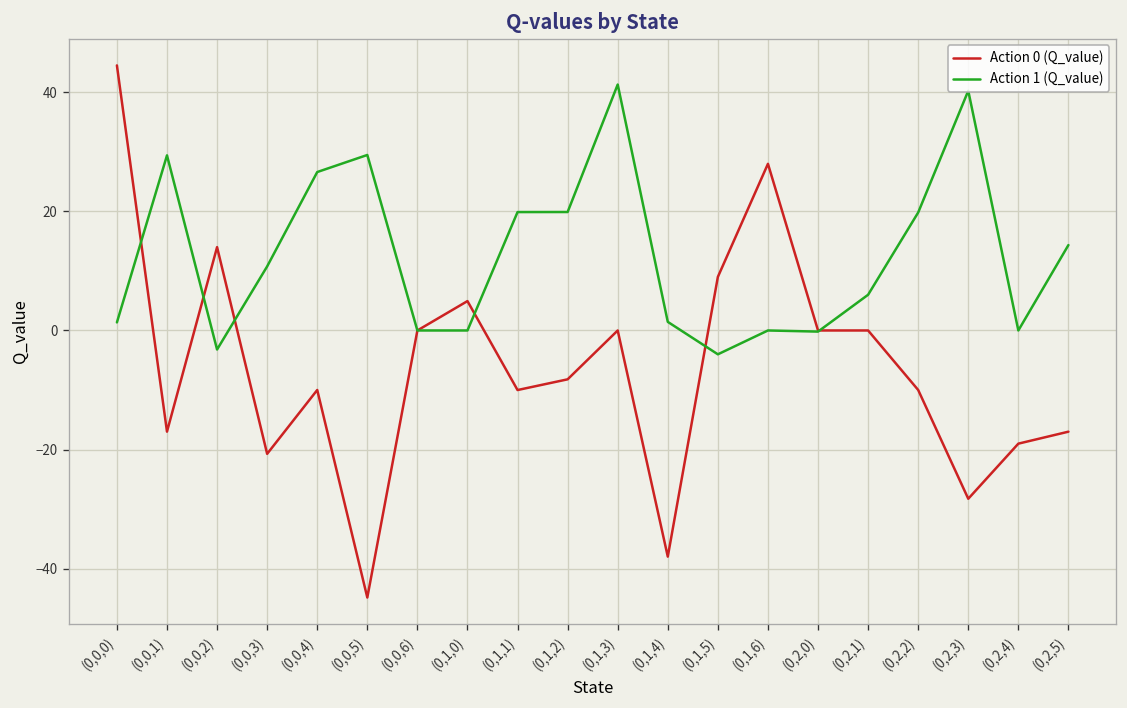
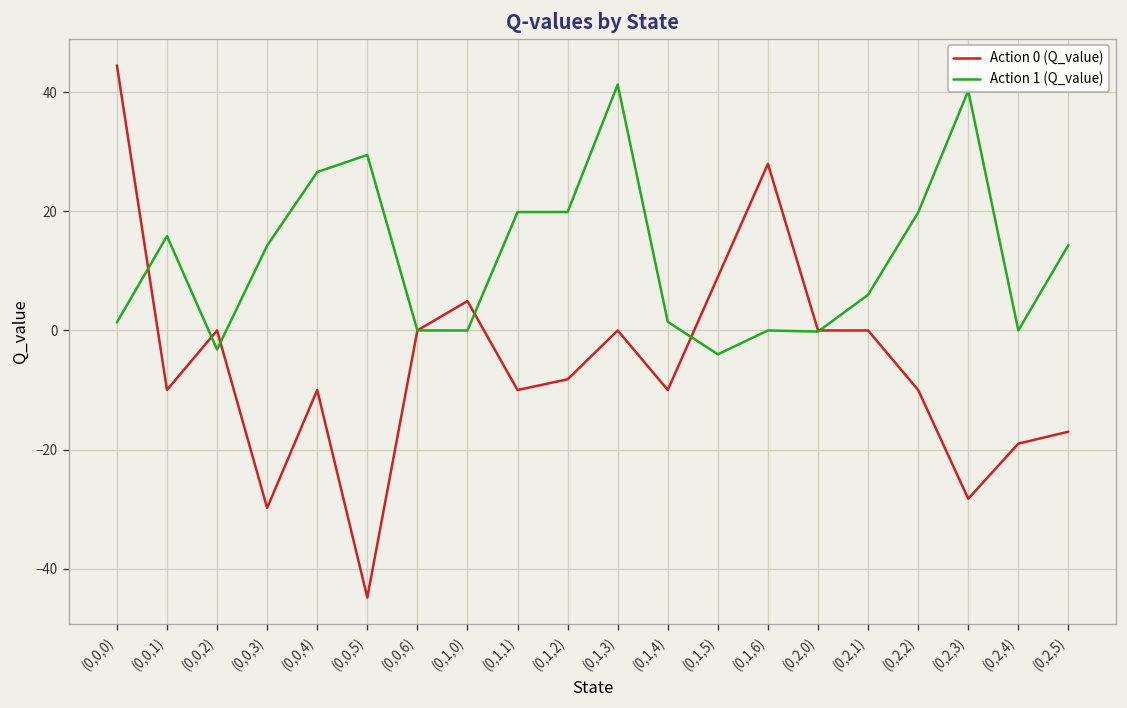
  {
    "Action 0 (Q_value)": {
      "(0,0,0)": 45,
-     "(0,0,1)": -17,
-     "(0,0,2)": 14,
-     "(0,0,3)": -21,
+     "(0,0,1)": -10,
+     "(0,0,2)": 0,
+     "(0,0,3)": -30,
      "(0,0,4)": -10,
      "(0,0,5)": -45,
      "(0,1,0)": 5,
      "(0,1,1)": -10,
      "(0,1,2)": -8,
      "(0,1,3)": 0,
-     "(0,1,4)": -38,
+     "(0,1,4)": -10,
      "(0,1,5)": 9,
      "(0,1,6)": 28,
      "(0,2,1)": 0,
      "(0,2,2)": -10,
      "(0,2,3)": -28,
      "(0,2,4)": -19,
      "(0,2,5)": -17
    },
    "Action 1 (Q_value)": {
      "(0,0,0)": 1,
-     "(0,0,1)": 29,
+     "(0,0,1)": 16,
      "(0,0,2)": -3,
-     "(0,0,3)": 11,
+     "(0,0,3)": 14,
      "(0,0,4)": 27,
      "(0,0,5)": 29,
      "(0,1,0)": 0,
      "(0,1,1)": 20,
      "(0,1,2)": 20,
      "(0,1,3)": 41,
      "(0,1,4)": 1,
      "(0,1,5)": -4,
      "(0,1,6)": 0,
      "(0,2,1)": 6,
      "(0,2,2)": 20,
      "(0,2,3)": 40,
      "(0,2,4)": 0,
      "(0,2,5)": 14
    }
  }
